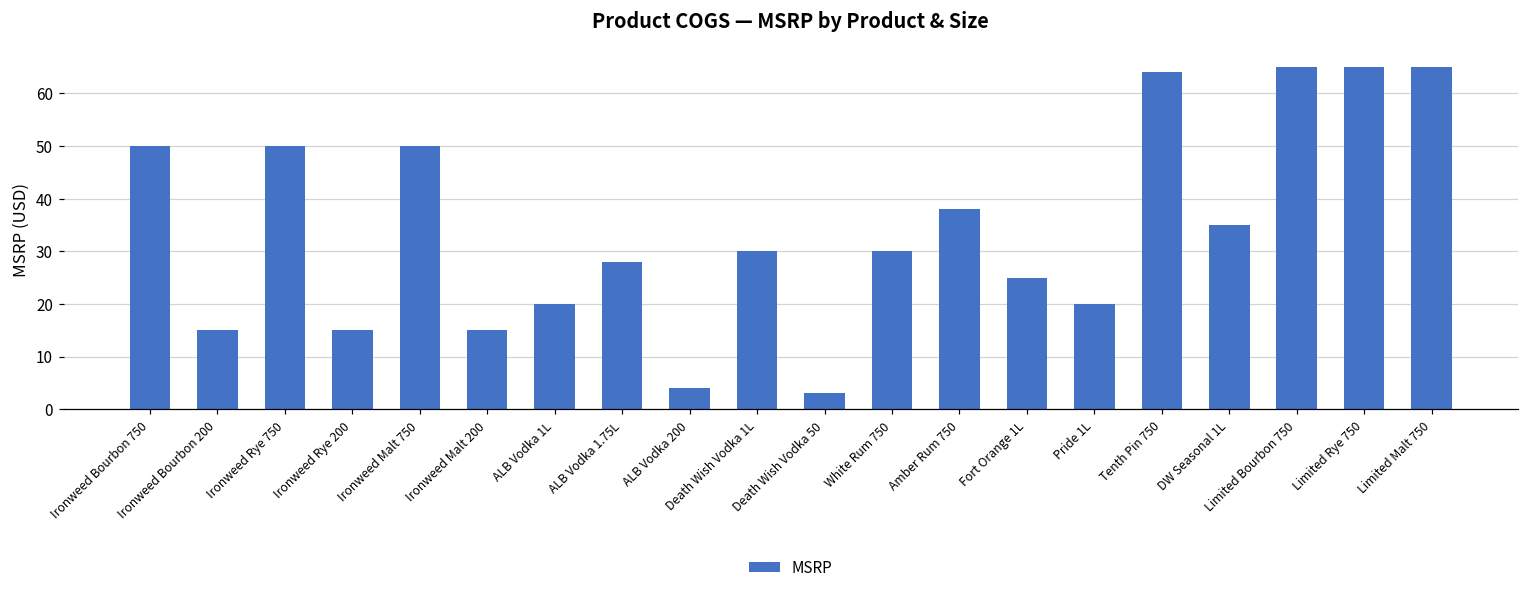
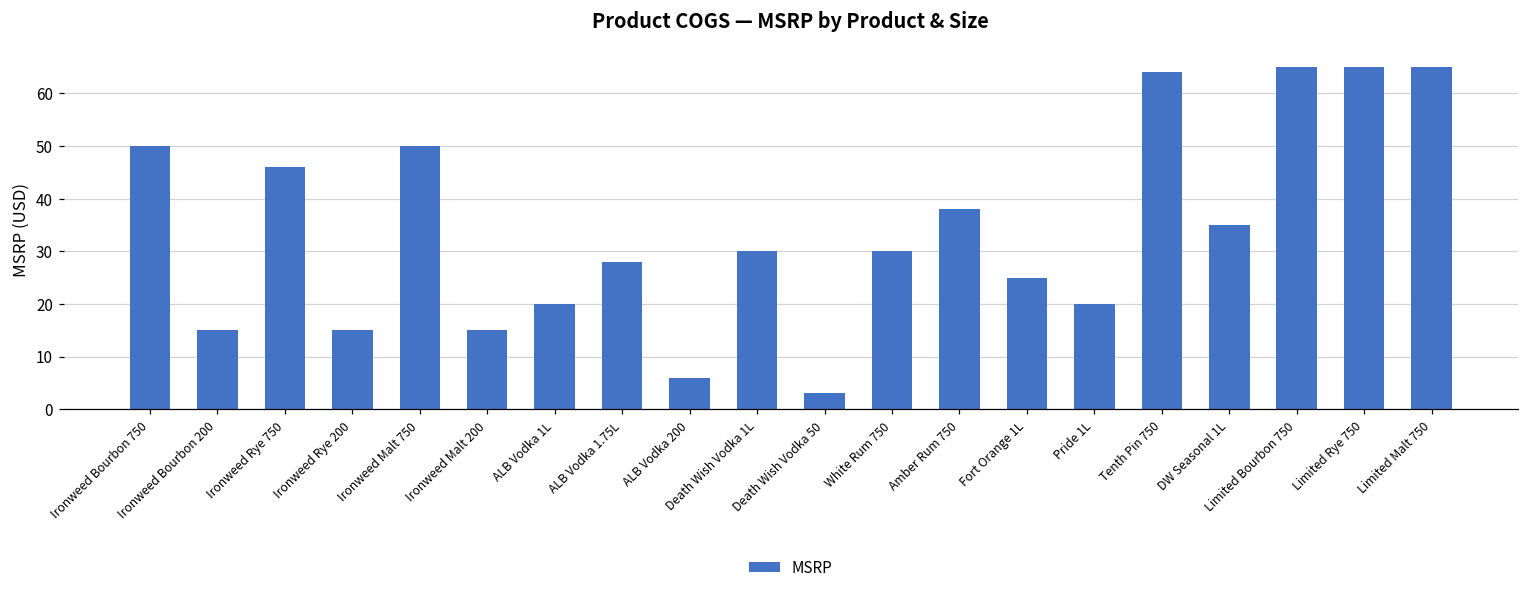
  {
    "Ironweed Bourbon 750": 50,
    "Ironweed Bourbon 200": 15,
-   "Ironweed Rye 750": 50,
+   "Ironweed Rye 750": 46,
    "Ironweed Rye 200": 15,
    "Ironweed Malt 750": 50,
    "Ironweed Malt 200": 15,
    "ALB Vodka 1L": 20,
    "ALB Vodka 1.75L": 28,
-   "ALB Vodka 200": 4,
+   "ALB Vodka 200": 6,
    "Death Wish Vodka 1L": 30,
    "Death Wish Vodka 50": 3,
    "White Rum 750": 30,
    "Amber Rum 750": 38,
    "Fort Orange 1L": 25,
    "Pride 1L": 20,
    "Tenth Pin 750": 64,
    "DW Seasonal 1L": 35,
    "Limited Bourbon 750": 65,
    "Limited Rye 750": 65,
    "Limited Malt 750": 65
  }
